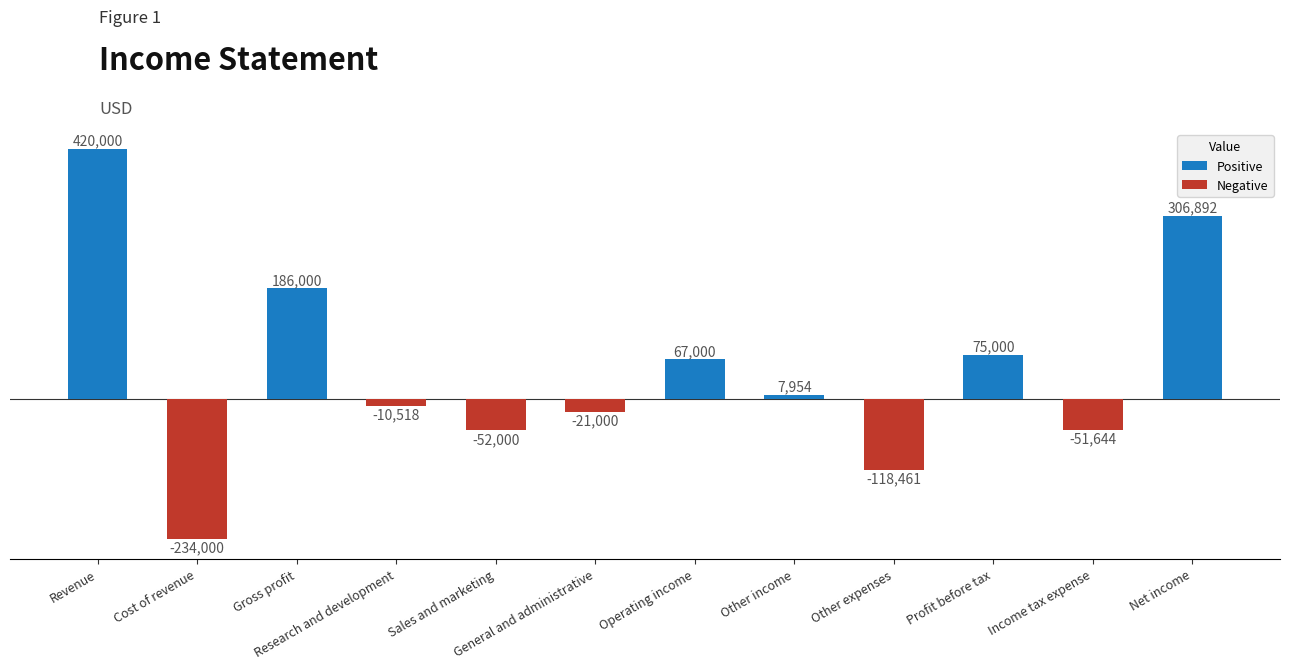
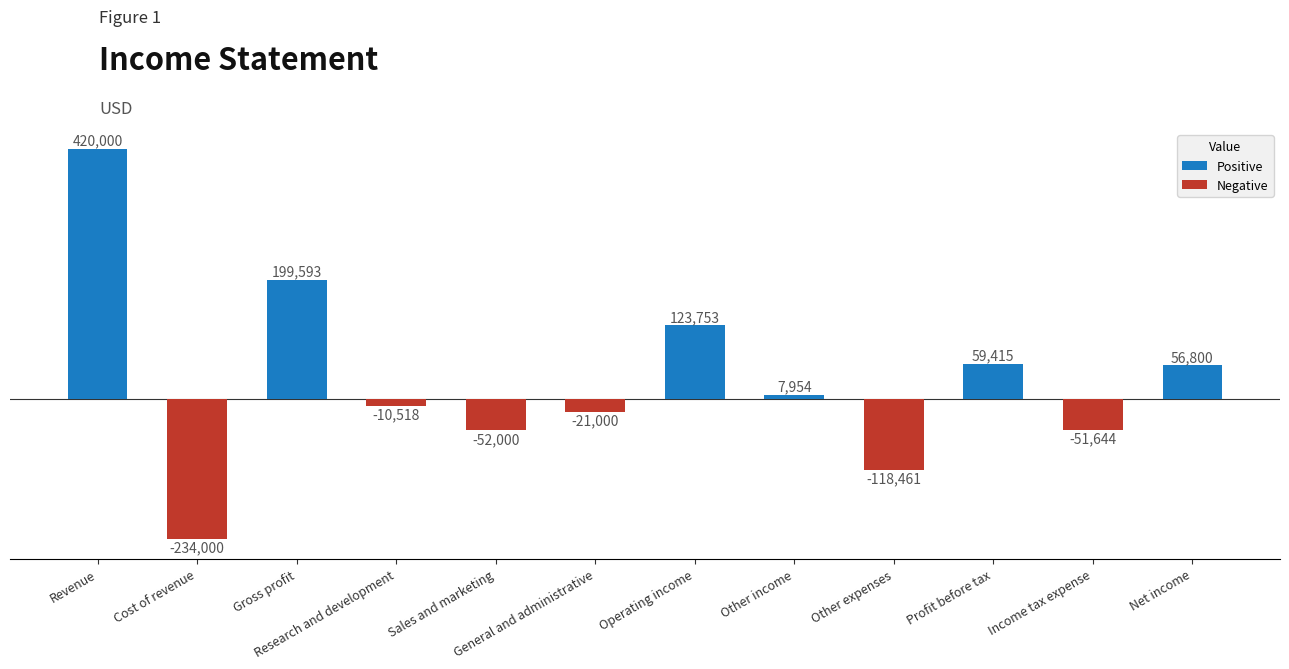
  {
    "Revenue": "420,000",
    "Cost of revenue": "-234,000",
-   "Gross profit": "186,000",
+   "Gross profit": "199,593",
    "Research and development": "-10,518",
    "Sales and marketing": "-52,000",
    "General and administrative": "-21,000",
-   "Operating income": "67,000",
+   "Operating income": "123,753",
    "Other income": "7,954",
    "Other expenses": "-118,461",
-   "Profit before tax": "75,000",
+   "Profit before tax": "59,415",
    "Income tax expense": "-51,644",
-   "Net income": "306,892"
+   "Net income": "56,800"
  }
